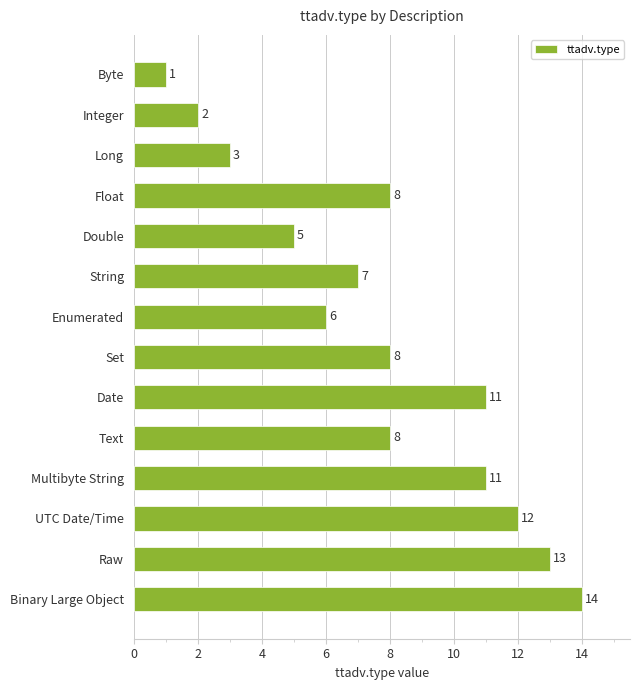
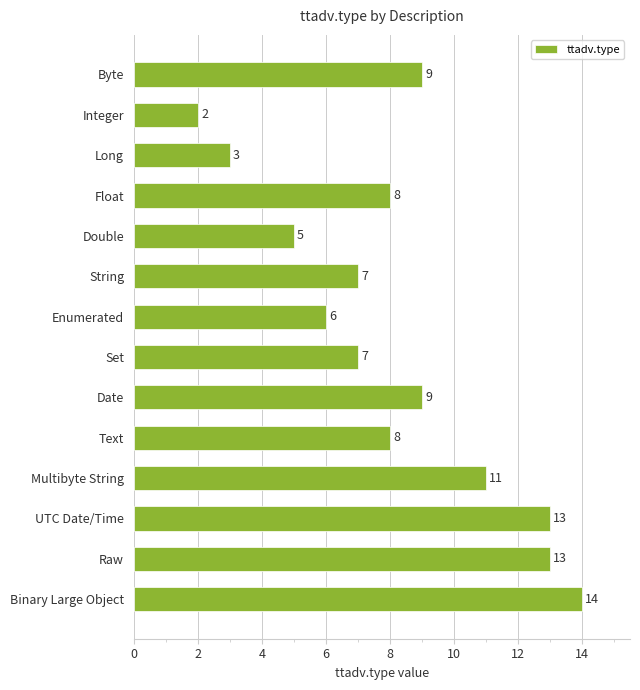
  {
-   "Byte": 1,
+   "Byte": 9,
    "Integer": 2,
    "Long": 3,
    "Float": 8,
    "Double": 5,
    "String": 7,
    "Enumerated": 6,
-   "Set": 8,
-   "Date": 11,
+   "Set": 7,
+   "Date": 9,
    "Text": 8,
    "Multibyte String": 11,
-   "UTC Date/Time": 12,
+   "UTC Date/Time": 13,
    "Raw": 13,
    "Binary Large Object": 14
  }
